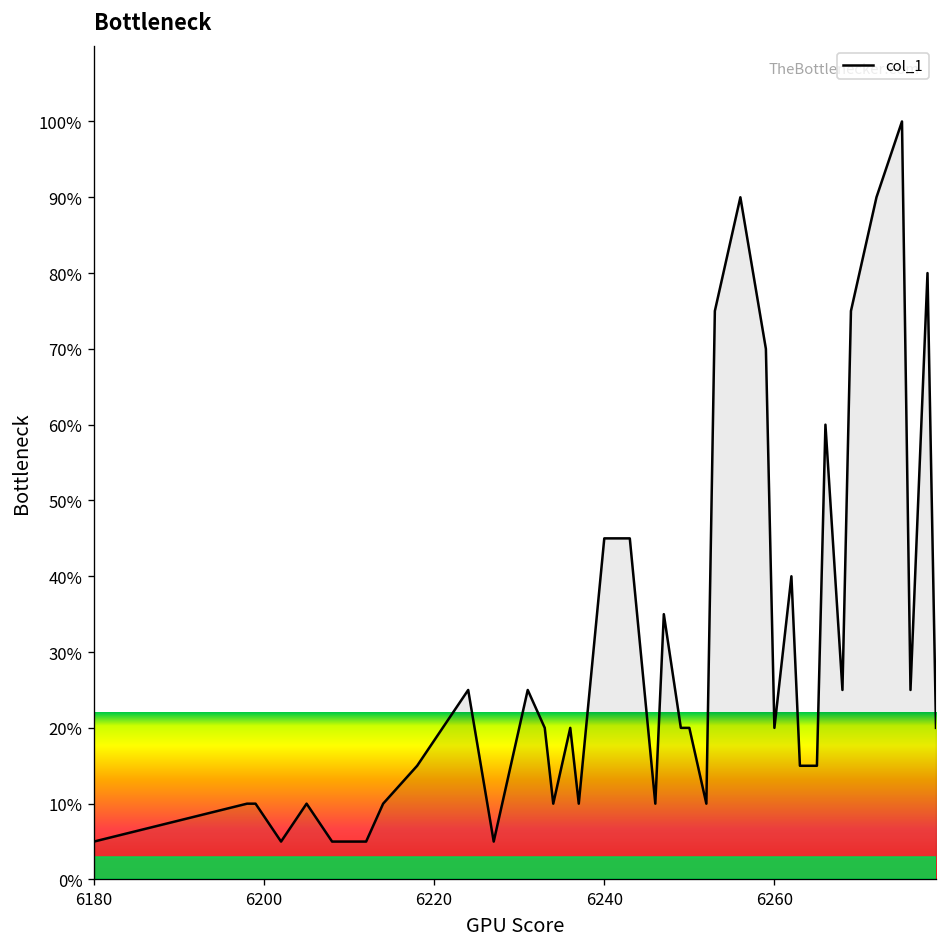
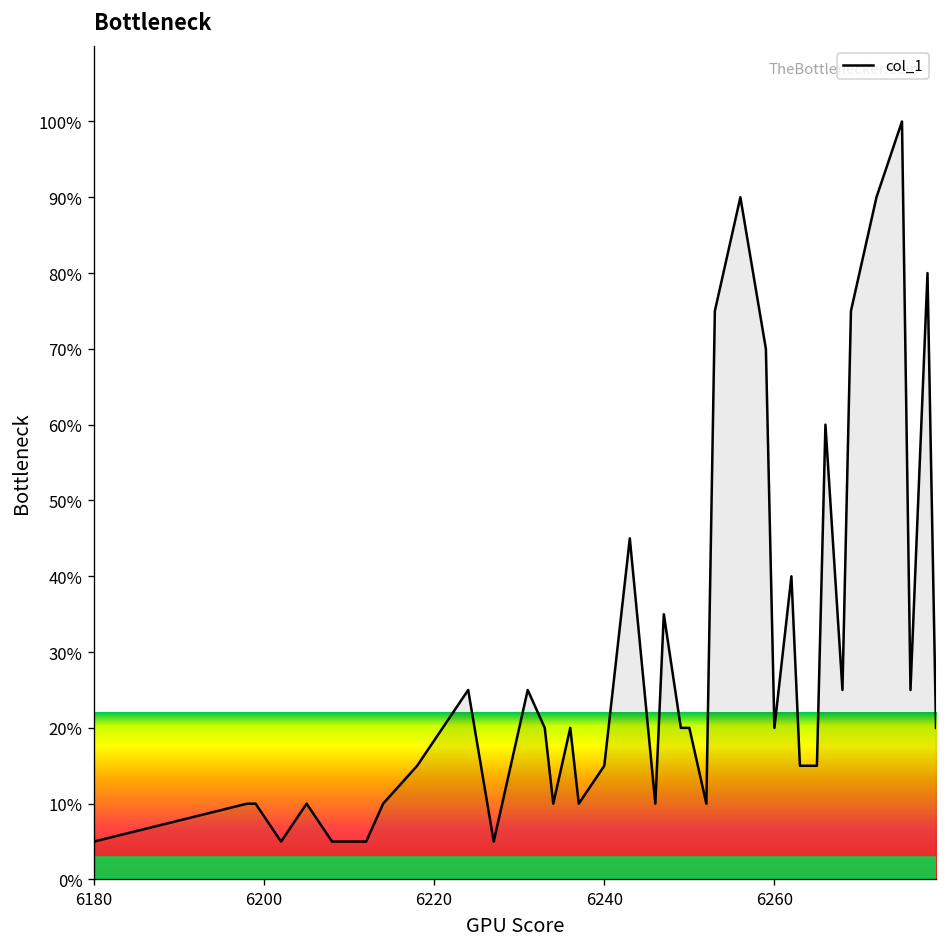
  {
    "6180": "5%",
-   "6240": "45%",
+   "6240": "15%",
    "6260": "20%"
  }
